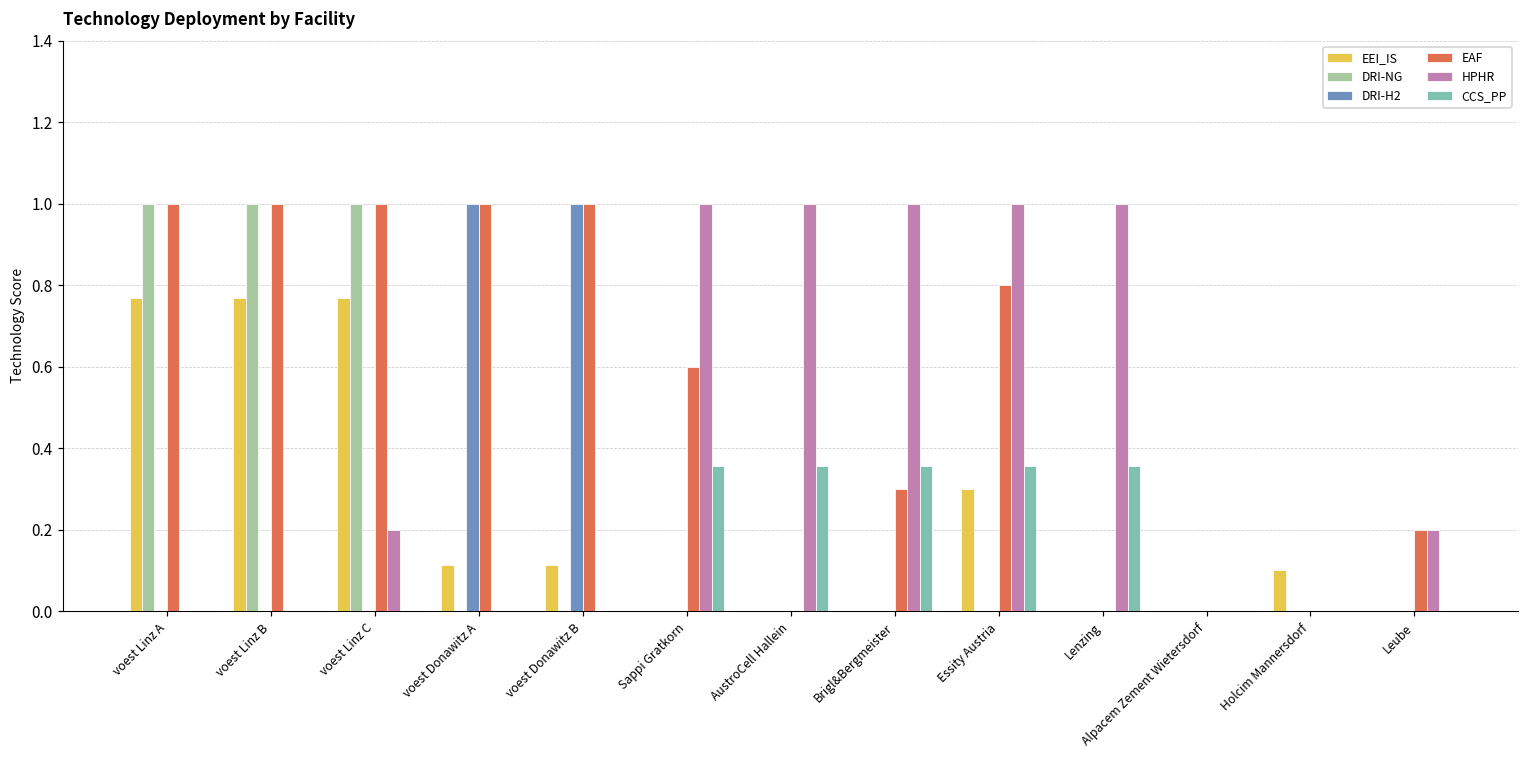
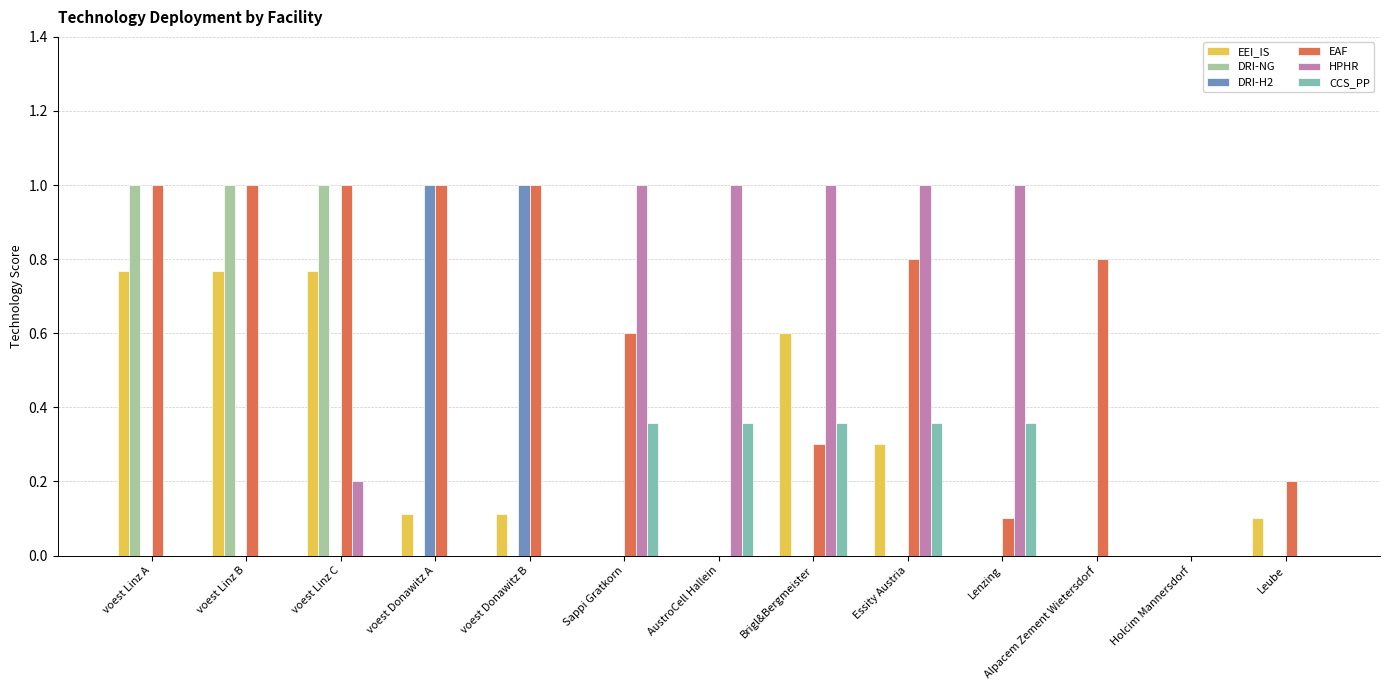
  {
    "EEI_IS": {
      "voest Linz A": 0.77,
      "voest Linz B": 0.77,
      "voest Linz C": 0.77,
      "voest Donawitz A": 0.11,
      "voest Donawitz B": 0.11,
      "Sappi Gratkorn": 0.0,
      "AustroCell Hallein": 0.0,
-     "Brigl&Bergmeister": 0.0,
+     "Brigl&Bergmeister": 0.6,
      "Essity Austria": 0.3,
      "Lenzing": 0.0,
      "Alpacem Zement Wietersdorf": 0.0,
-     "Holcim Mannersdorf": 0.1,
-     "Leube": 0.0
+     "Holcim Mannersdorf": 0.0,
+     "Leube": 0.1
    },
    "EAF": {
      "voest Linz A": 1.0,
      "voest Linz B": 1.0,
      "voest Linz C": 1.0,
      "voest Donawitz A": 1.0,
      "voest Donawitz B": 1.0,
      "Sappi Gratkorn": 0.6,
      "AustroCell Hallein": 0.0,
      "Brigl&Bergmeister": 0.3,
      "Essity Austria": 0.8,
-     "Lenzing": 0.0,
-     "Alpacem Zement Wietersdorf": 0.0,
+     "Lenzing": 0.1,
+     "Alpacem Zement Wietersdorf": 0.8,
      "Holcim Mannersdorf": 0.0,
      "Leube": 0.2
    },
    "HPHR": {
      "voest Linz A": 0.0,
      "voest Linz B": 0.0,
      "voest Linz C": 0.2,
      "voest Donawitz A": 0.0,
      "voest Donawitz B": 0.0,
      "Sappi Gratkorn": 1.0,
      "AustroCell Hallein": 1.0,
      "Brigl&Bergmeister": 1.0,
      "Essity Austria": 1.0,
      "Lenzing": 1.0,
      "Alpacem Zement Wietersdorf": 0.0,
      "Holcim Mannersdorf": 0.0,
-     "Leube": 0.2
+     "Leube": 0.0
    }
  }
